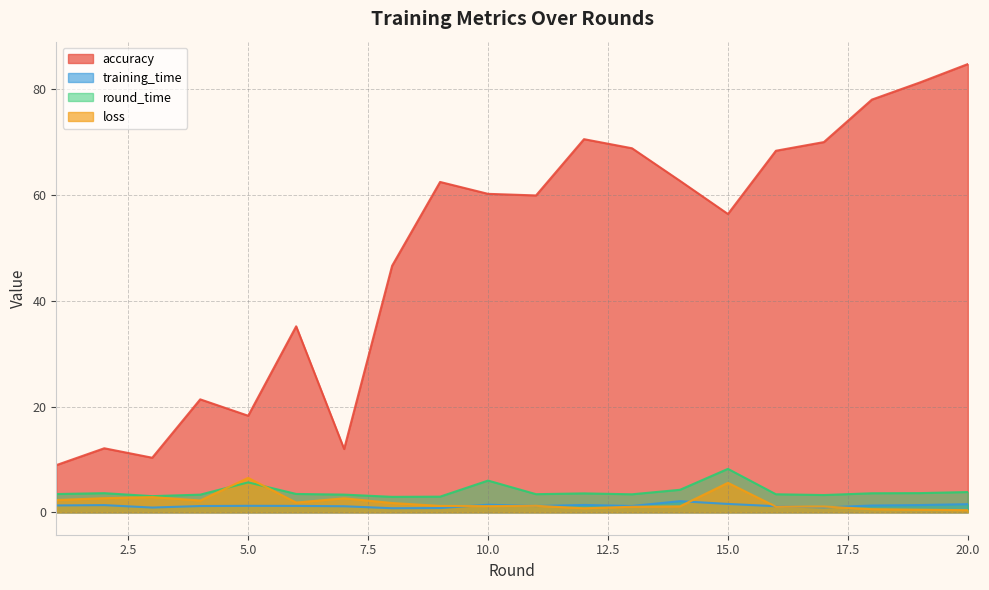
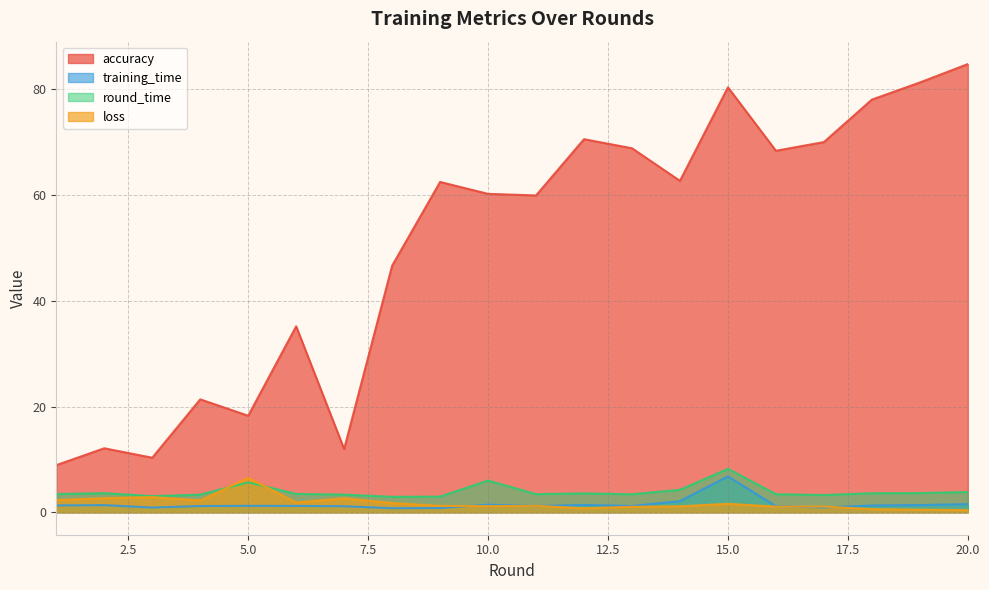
  {
    "accuracy": {
      "5.0": 18,
      "10.0": 60,
-     "15.0": 56,
+     "15.0": 80,
      "20.0": 85
    },
    "training_time": {
      "5.0": 1,
-     "15.0": 2,
+     "15.0": 7,
      "20.0": 2
    },
    "round_time": {
      "5.0": 6,
      "10.0": 6,
      "15.0": 8,
      "20.0": 4
    },
    "loss": {
      "5.0": 7,
-     "15.0": 6,
+     "15.0": 2,
      "20.0": 0
    }
  }
